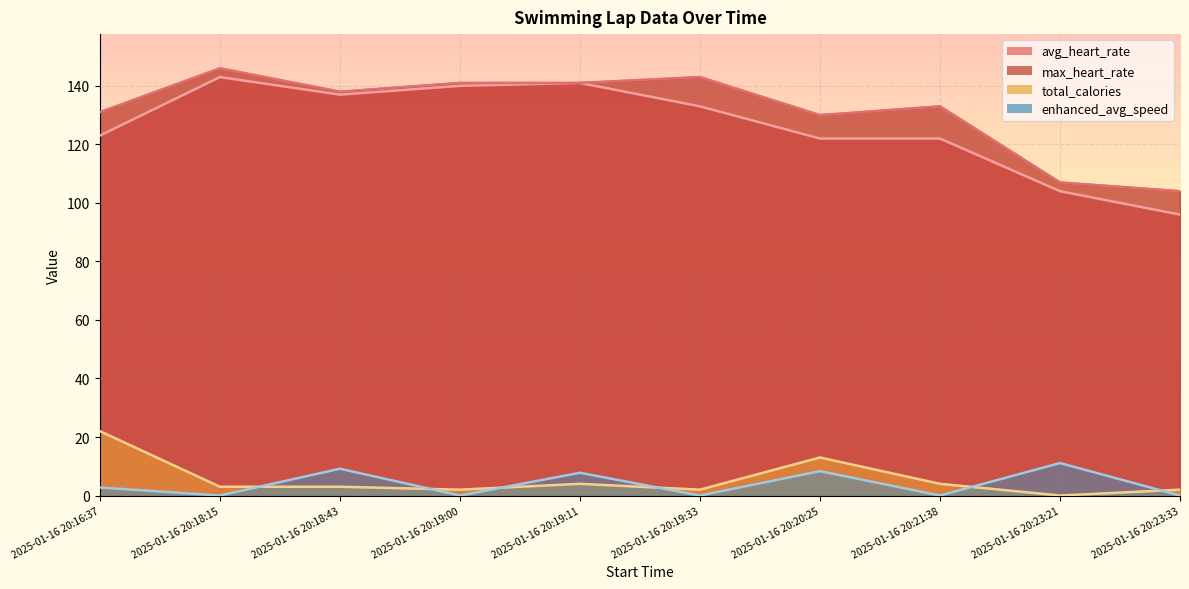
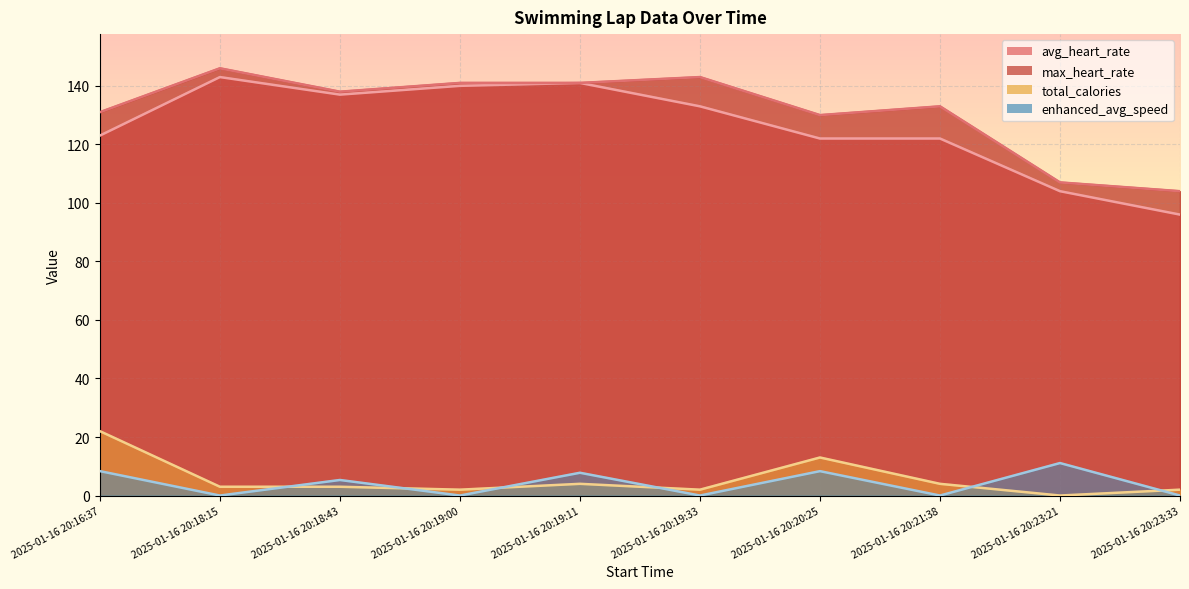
  {
    "enhanced_avg_speed": {
-     "2025-01-16 20:16:37": 3,
+     "2025-01-16 20:16:37": 8,
      "2025-01-16 20:18:15": 0,
-     "2025-01-16 20:18:43": 9,
+     "2025-01-16 20:18:43": 5,
      "2025-01-16 20:19:00": 0,
      "2025-01-16 20:19:11": 8,
      "2025-01-16 20:19:33": 0,
      "2025-01-16 20:20:25": 8,
      "2025-01-16 20:21:38": 0,
      "2025-01-16 20:23:21": 11,
      "2025-01-16 20:23:33": 0
    }
  }
